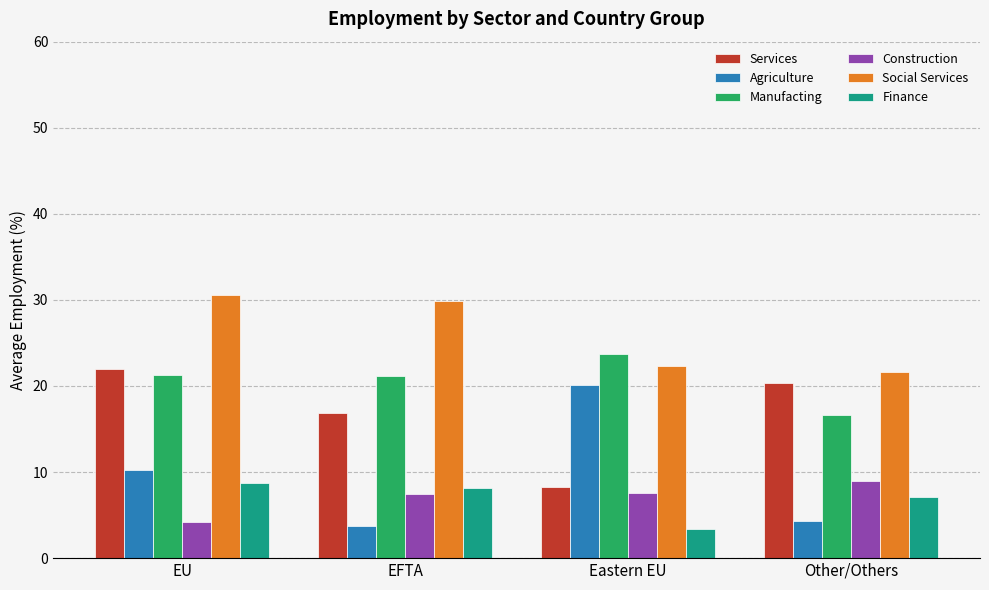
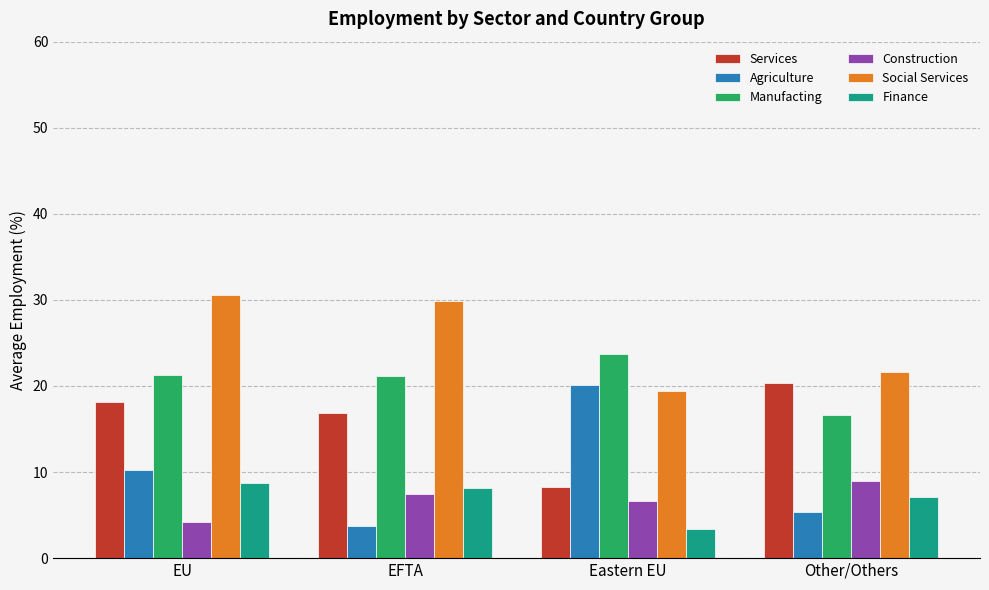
  {
    "Services": {
-     "EU": 22,
+     "EU": 18,
      "EFTA": 17,
      "Eastern EU": 8,
      "Other/Others": 20
    },
    "Agriculture": {
      "EU": 10,
      "EFTA": 4,
      "Eastern EU": 20,
-     "Other/Others": 4
+     "Other/Others": 5
    },
    "Construction": {
      "EU": 4,
      "EFTA": 7,
-     "Eastern EU": 8,
+     "Eastern EU": 7,
      "Other/Others": 9
    },
    "Social Services": {
      "EU": 31,
      "EFTA": 30,
-     "Eastern EU": 22,
+     "Eastern EU": 19,
      "Other/Others": 22
    }
  }
